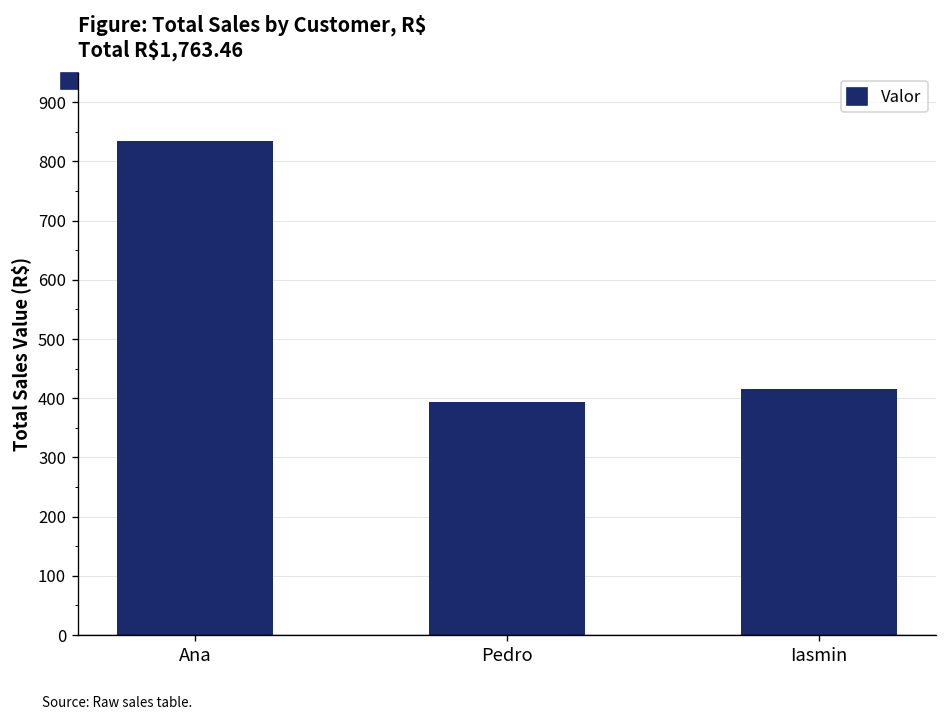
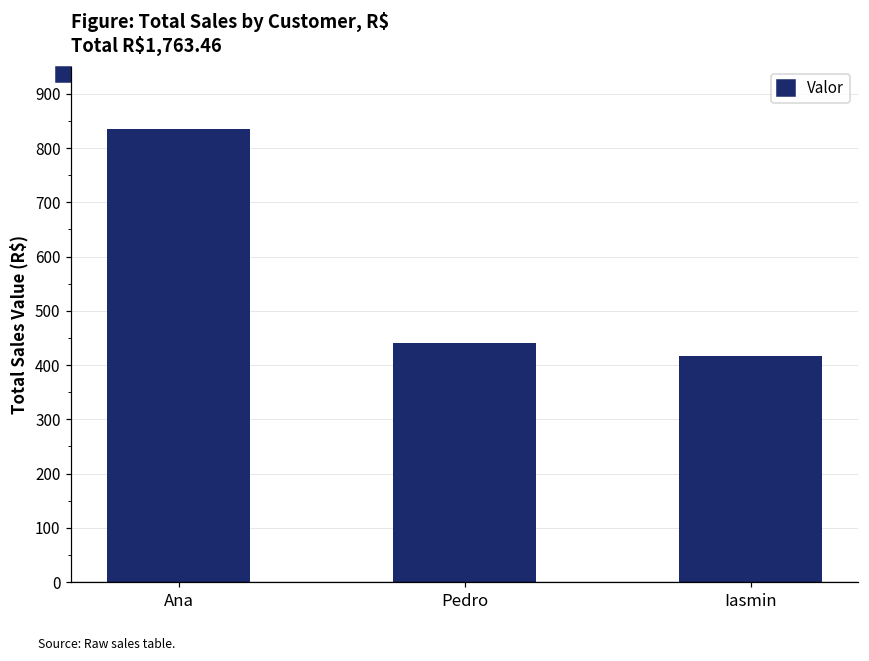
  {
    "Ana": 830,
-   "Pedro": 390,
+   "Pedro": 440,
    "Iasmin": 420
  }
